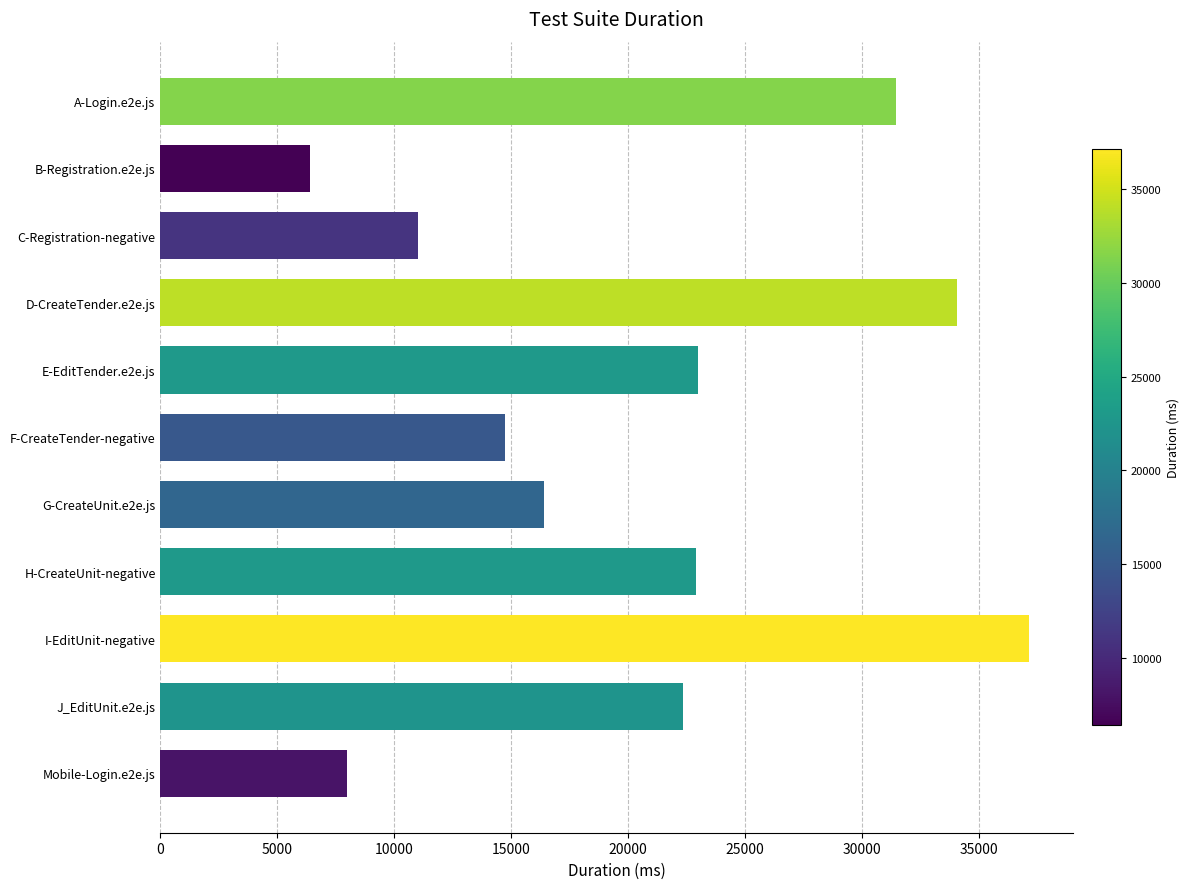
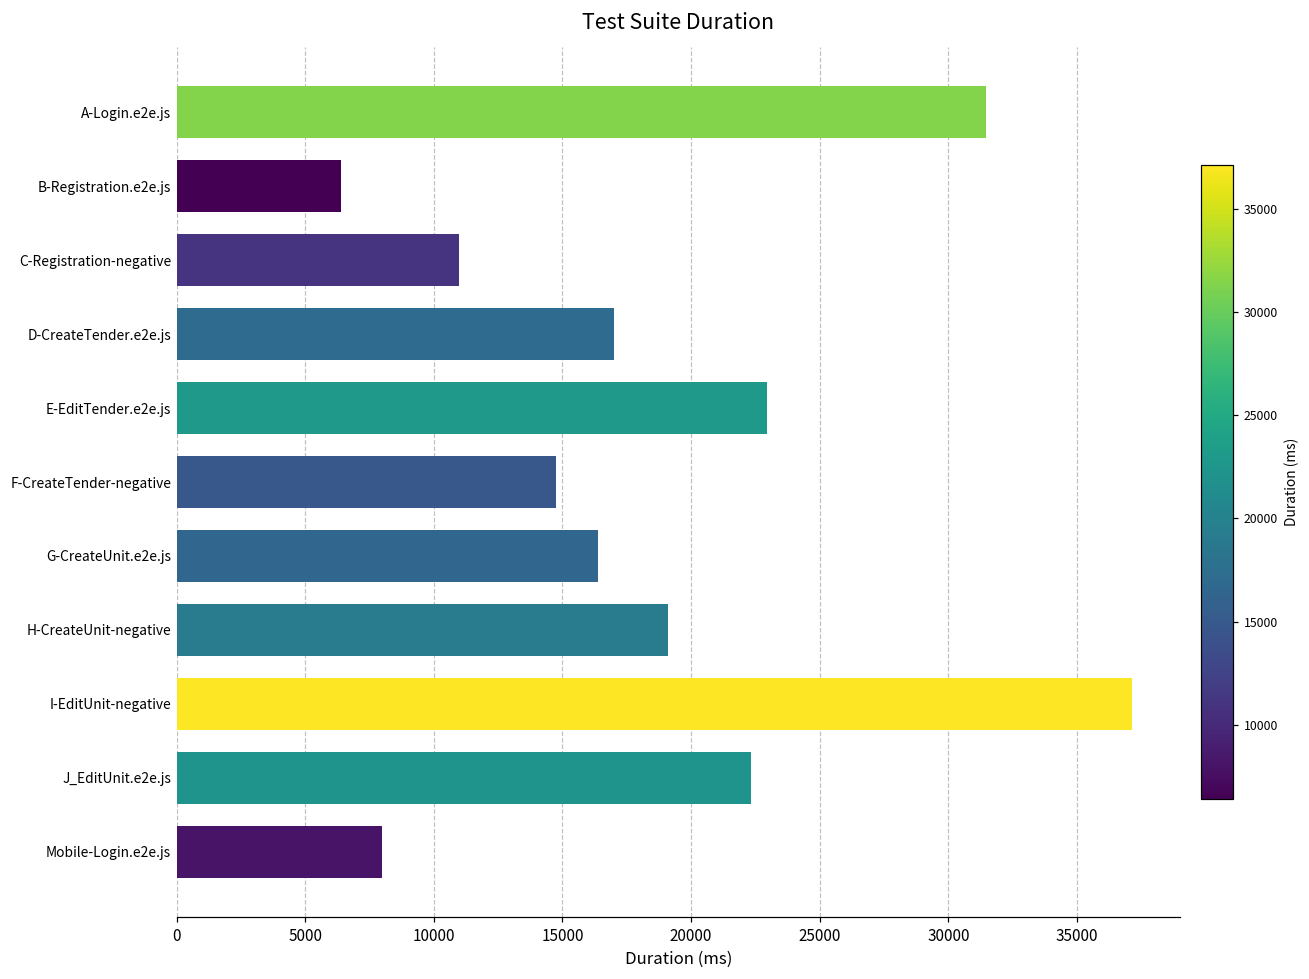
  {
    "A-Login.e2e.js": 31500,
    "B-Registration.e2e.js": 6400,
    "C-Registration-negative": 11000,
-   "D-CreateTender.e2e.js": 34000,
+   "D-CreateTender.e2e.js": 17000,
    "E-EditTender.e2e.js": 23000,
    "F-CreateTender-negative": 14700,
    "G-CreateUnit.e2e.js": 16400,
-   "H-CreateUnit-negative": 22900,
+   "H-CreateUnit-negative": 19100,
    "I-EditUnit-negative": 37200,
    "J_EditUnit.e2e.js": 22300,
    "Mobile-Login.e2e.js": 8000
  }
